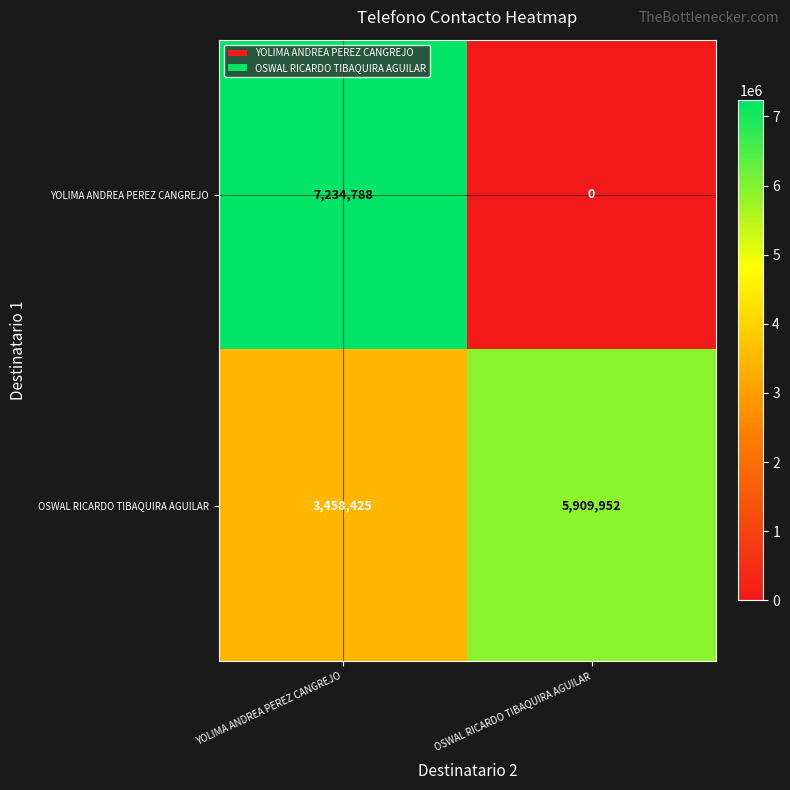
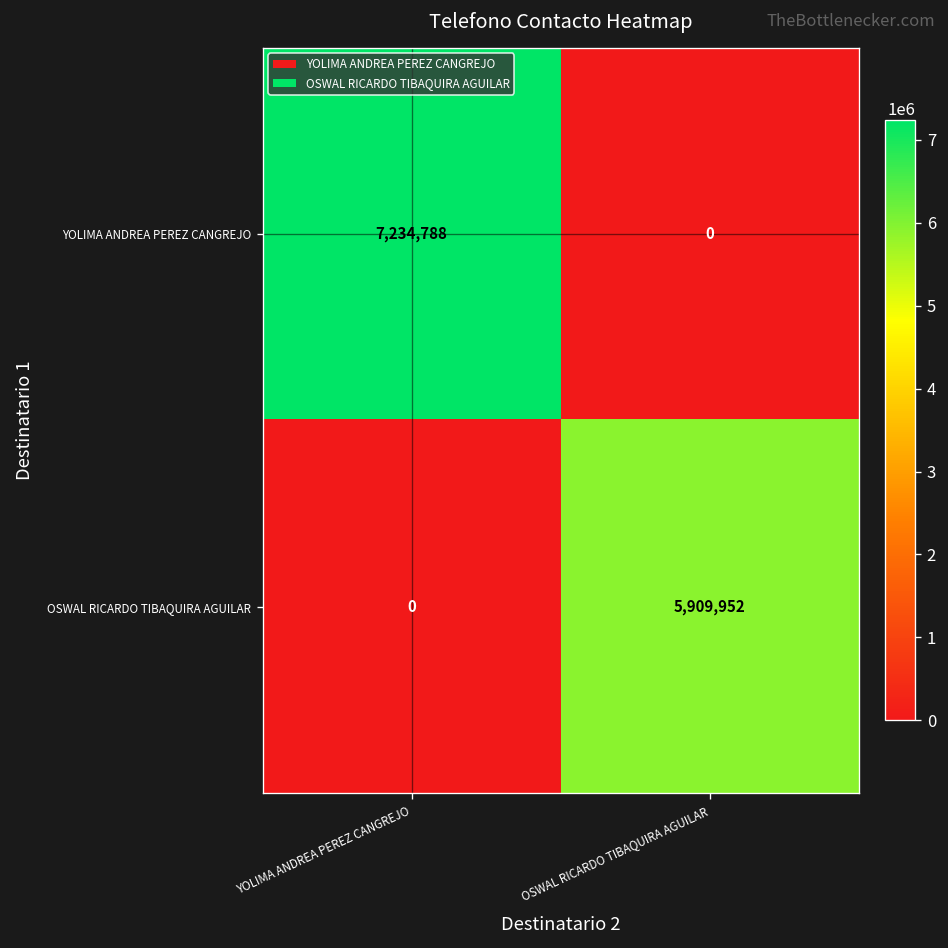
  {
    "YOLIMA ANDREA PEREZ CANGREJO": {
      "YOLIMA ANDREA PEREZ CANGREJO": "7,234,788",
      "OSWAL RICARDO TIBAQUIRA AGUILAR": "0"
    },
    "OSWAL RICARDO TIBAQUIRA AGUILAR": {
-     "YOLIMA ANDREA PEREZ CANGREJO": "3,458,425",
+     "YOLIMA ANDREA PEREZ CANGREJO": "0",
      "OSWAL RICARDO TIBAQUIRA AGUILAR": "5,909,952"
    }
  }
